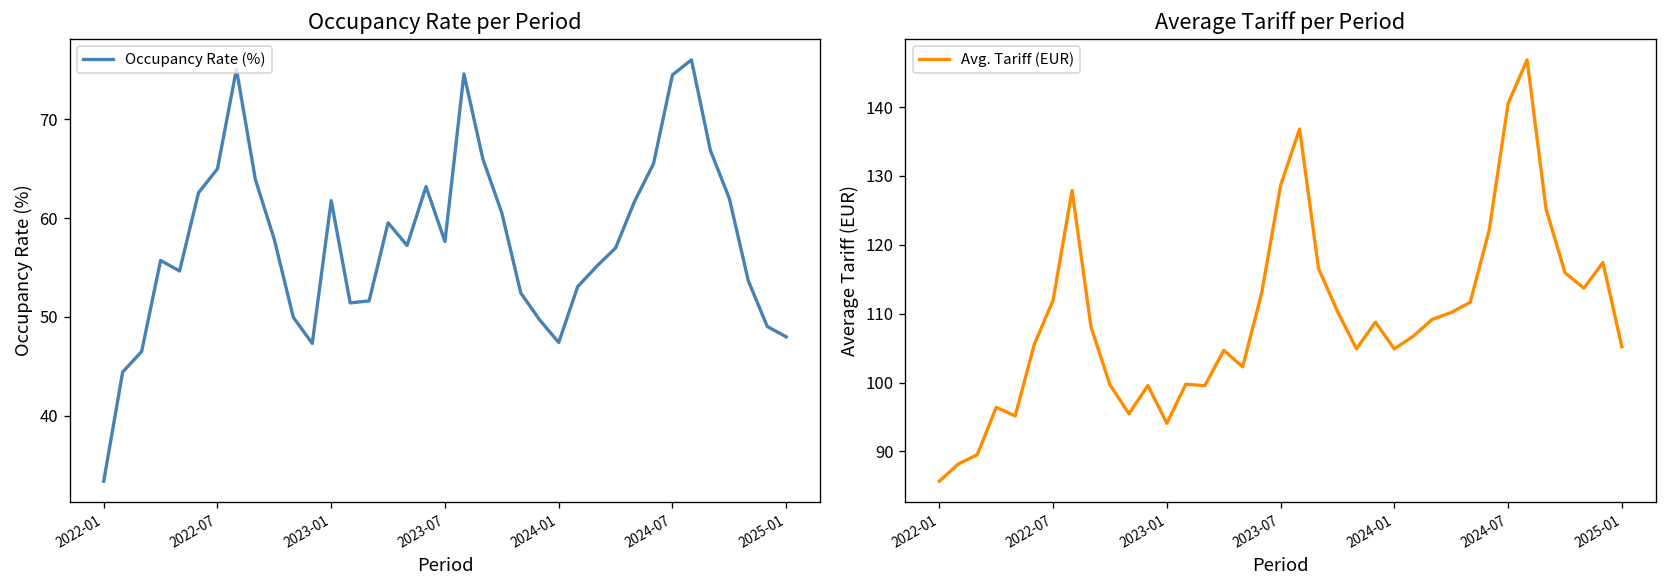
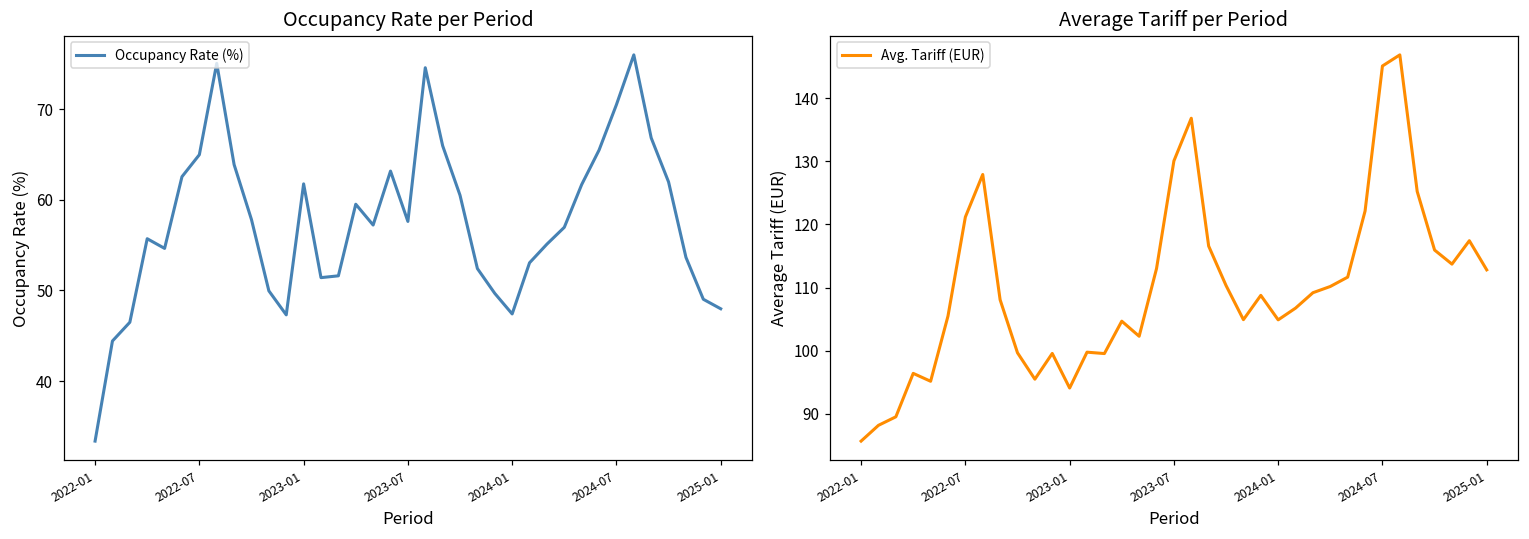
  {
    "Occupancy Rate per Period": {
      "2022-01": 33,
      "2022-07": 65,
      "2023-01": 62,
      "2023-07": 58,
      "2024-01": 47,
-     "2024-07": 75,
+     "2024-07": 71,
      "2025-01": 48
    },
    "Average Tariff per Period": {
      "2022-01": 86,
-     "2022-07": 112,
+     "2022-07": 121,
      "2023-01": 94,
-     "2023-07": 129,
+     "2023-07": 130,
      "2024-01": 105,
-     "2024-07": 141,
-     "2025-01": 105
+     "2024-07": 145,
+     "2025-01": 113
    }
  }
